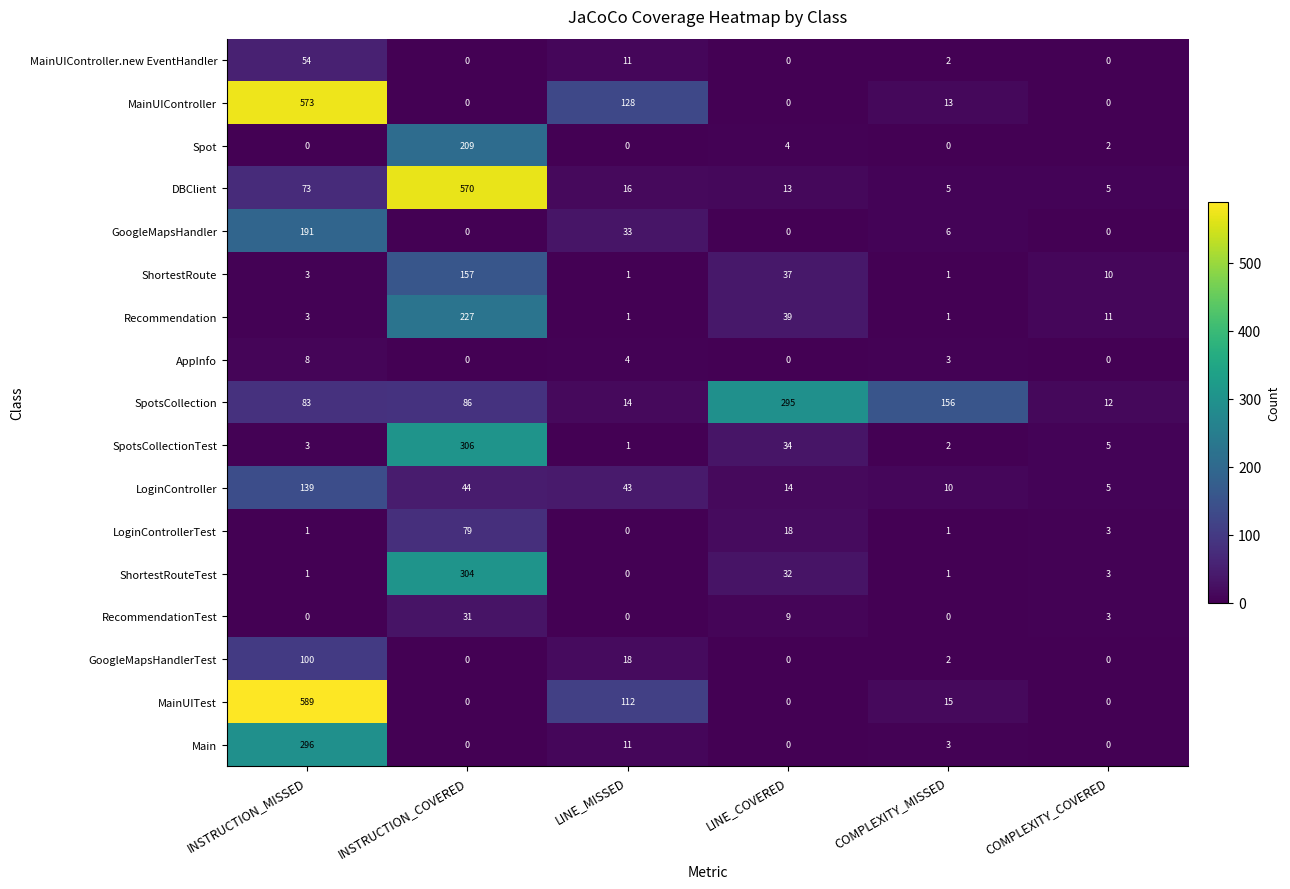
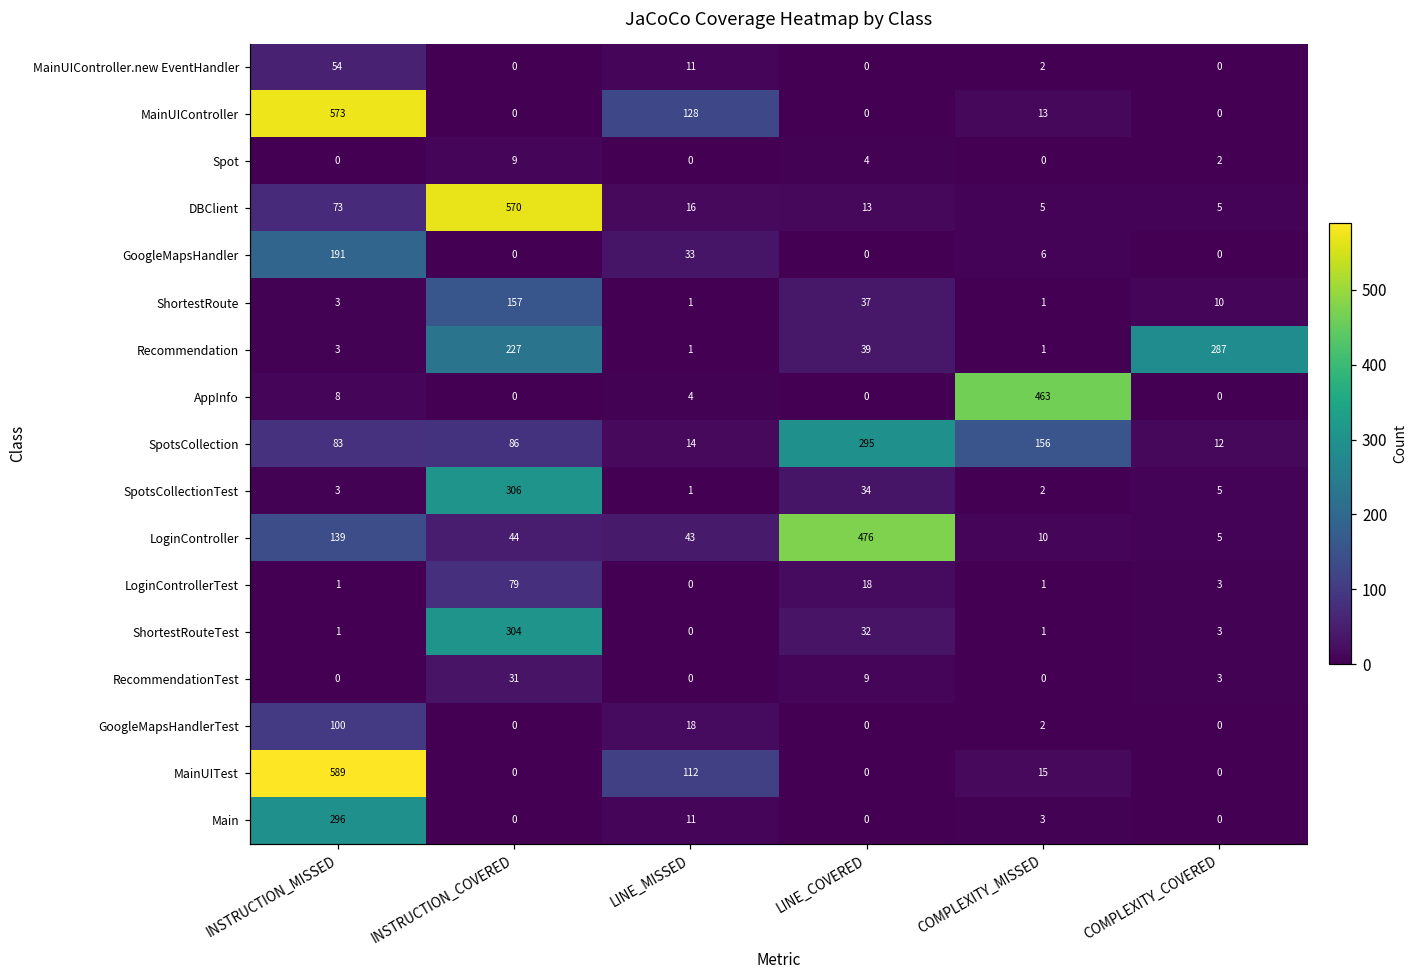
  {
    "MainUIController.new EventHandler": {
      "INSTRUCTION_MISSED": 54,
      "INSTRUCTION_COVERED": 0,
      "LINE_MISSED": 11,
      "LINE_COVERED": 0,
      "COMPLEXITY_MISSED": 2,
      "COMPLEXITY_COVERED": 0
    },
    "MainUIController": {
      "INSTRUCTION_MISSED": 573,
      "INSTRUCTION_COVERED": 0,
      "LINE_MISSED": 128,
      "LINE_COVERED": 0,
      "COMPLEXITY_MISSED": 13,
      "COMPLEXITY_COVERED": 0
    },
    "Spot": {
      "INSTRUCTION_MISSED": 0,
-     "INSTRUCTION_COVERED": 209,
+     "INSTRUCTION_COVERED": 9,
      "LINE_MISSED": 0,
      "LINE_COVERED": 4,
      "COMPLEXITY_MISSED": 0,
      "COMPLEXITY_COVERED": 2
    },
    "DBClient": {
      "INSTRUCTION_MISSED": 73,
      "INSTRUCTION_COVERED": 570,
      "LINE_MISSED": 16,
      "LINE_COVERED": 13,
      "COMPLEXITY_MISSED": 5,
      "COMPLEXITY_COVERED": 5
    },
    "GoogleMapsHandler": {
      "INSTRUCTION_MISSED": 191,
      "INSTRUCTION_COVERED": 0,
      "LINE_MISSED": 33,
      "LINE_COVERED": 0,
      "COMPLEXITY_MISSED": 6,
      "COMPLEXITY_COVERED": 0
    },
    "ShortestRoute": {
      "INSTRUCTION_MISSED": 3,
      "INSTRUCTION_COVERED": 157,
      "LINE_MISSED": 1,
      "LINE_COVERED": 37,
      "COMPLEXITY_MISSED": 1,
      "COMPLEXITY_COVERED": 10
    },
    "Recommendation": {
      "INSTRUCTION_MISSED": 3,
      "INSTRUCTION_COVERED": 227,
      "LINE_MISSED": 1,
      "LINE_COVERED": 39,
      "COMPLEXITY_MISSED": 1,
-     "COMPLEXITY_COVERED": 11
+     "COMPLEXITY_COVERED": 287
    },
    "AppInfo": {
      "INSTRUCTION_MISSED": 8,
      "INSTRUCTION_COVERED": 0,
      "LINE_MISSED": 4,
      "LINE_COVERED": 0,
-     "COMPLEXITY_MISSED": 3,
+     "COMPLEXITY_MISSED": 463,
      "COMPLEXITY_COVERED": 0
    },
    "SpotsCollection": {
      "INSTRUCTION_MISSED": 83,
      "INSTRUCTION_COVERED": 86,
      "LINE_MISSED": 14,
      "LINE_COVERED": 295,
      "COMPLEXITY_MISSED": 156,
      "COMPLEXITY_COVERED": 12
    },
    "SpotsCollectionTest": {
      "INSTRUCTION_MISSED": 3,
      "INSTRUCTION_COVERED": 306,
      "LINE_MISSED": 1,
      "LINE_COVERED": 34,
      "COMPLEXITY_MISSED": 2,
      "COMPLEXITY_COVERED": 5
    },
    "LoginController": {
      "INSTRUCTION_MISSED": 139,
      "INSTRUCTION_COVERED": 44,
      "LINE_MISSED": 43,
-     "LINE_COVERED": 14,
+     "LINE_COVERED": 476,
      "COMPLEXITY_MISSED": 10,
      "COMPLEXITY_COVERED": 5
    },
    "LoginControllerTest": {
      "INSTRUCTION_MISSED": 1,
      "INSTRUCTION_COVERED": 79,
      "LINE_MISSED": 0,
      "LINE_COVERED": 18,
      "COMPLEXITY_MISSED": 1,
      "COMPLEXITY_COVERED": 3
    },
    "ShortestRouteTest": {
      "INSTRUCTION_MISSED": 1,
      "INSTRUCTION_COVERED": 304,
      "LINE_MISSED": 0,
      "LINE_COVERED": 32,
      "COMPLEXITY_MISSED": 1,
      "COMPLEXITY_COVERED": 3
    },
    "RecommendationTest": {
      "INSTRUCTION_MISSED": 0,
      "INSTRUCTION_COVERED": 31,
      "LINE_MISSED": 0,
      "LINE_COVERED": 9,
      "COMPLEXITY_MISSED": 0,
      "COMPLEXITY_COVERED": 3
    },
    "GoogleMapsHandlerTest": {
      "INSTRUCTION_MISSED": 100,
      "INSTRUCTION_COVERED": 0,
      "LINE_MISSED": 18,
      "LINE_COVERED": 0,
      "COMPLEXITY_MISSED": 2,
      "COMPLEXITY_COVERED": 0
    },
    "MainUITest": {
      "INSTRUCTION_MISSED": 589,
      "INSTRUCTION_COVERED": 0,
      "LINE_MISSED": 112,
      "LINE_COVERED": 0,
      "COMPLEXITY_MISSED": 15,
      "COMPLEXITY_COVERED": 0
    },
    "Main": {
      "INSTRUCTION_MISSED": 296,
      "INSTRUCTION_COVERED": 0,
      "LINE_MISSED": 11,
      "LINE_COVERED": 0,
      "COMPLEXITY_MISSED": 3,
      "COMPLEXITY_COVERED": 0
    }
  }
